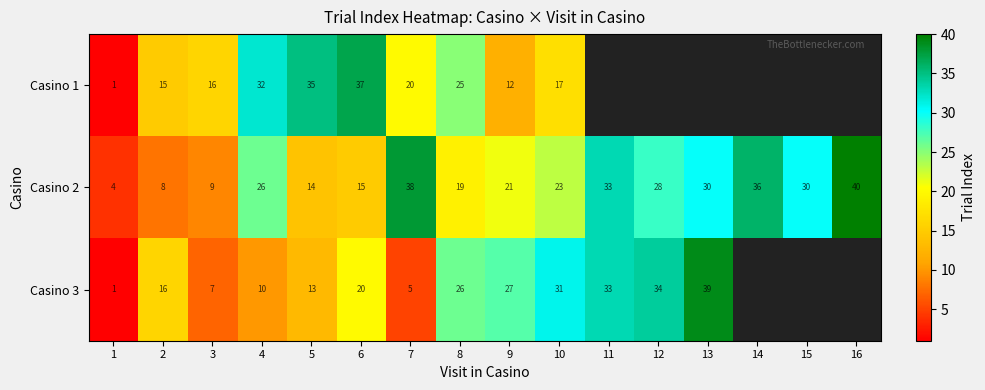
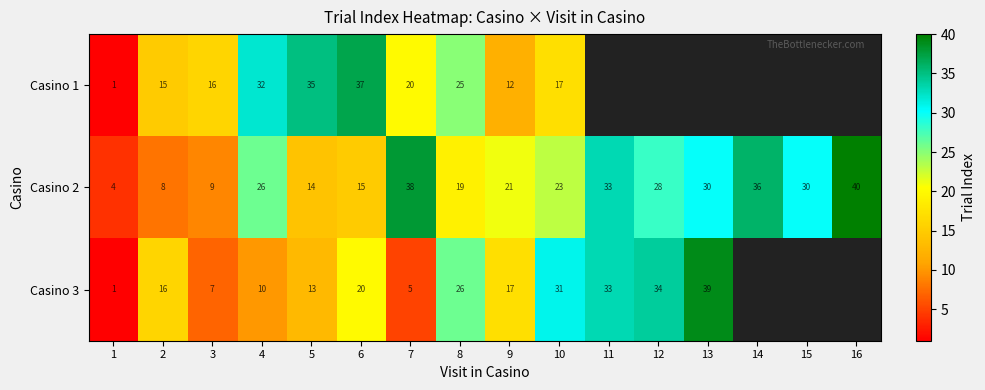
  {
    "Casino 1": {
      "1": 1,
      "2": 15,
      "3": 16,
      "4": 32,
      "5": 35,
      "6": 37,
      "7": 20,
      "8": 25,
      "9": 12,
      "10": 17
    },
    "Casino 2": {
      "1": 4,
      "2": 8,
      "3": 9,
      "4": 26,
      "5": 14,
      "6": 15,
      "7": 38,
      "8": 19,
      "9": 21,
      "10": 23,
      "11": 33,
      "12": 28,
      "13": 30,
      "14": 36,
      "15": 30,
      "16": 40
    },
    "Casino 3": {
      "1": 1,
      "2": 16,
      "3": 7,
      "4": 10,
      "5": 13,
      "6": 20,
      "7": 5,
      "8": 26,
-     "9": 27,
+     "9": 17,
      "10": 31,
      "11": 33,
      "12": 34,
      "13": 39
    }
  }
